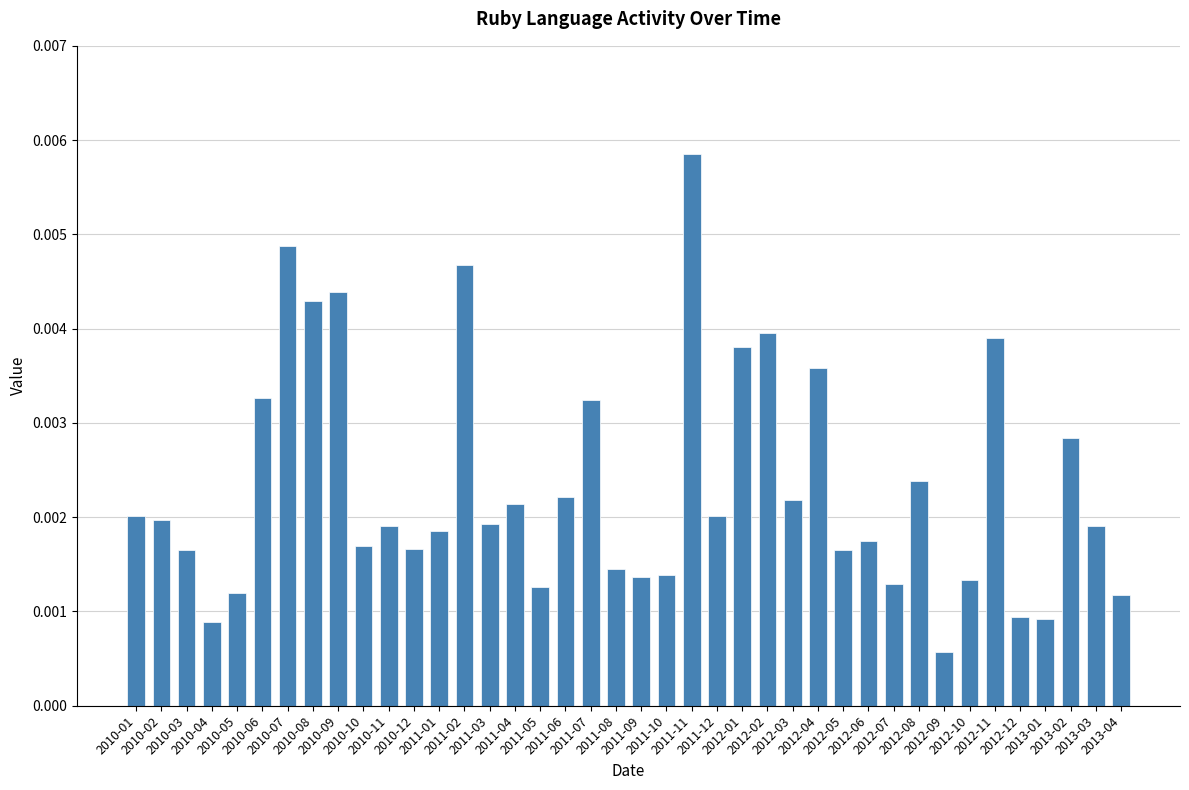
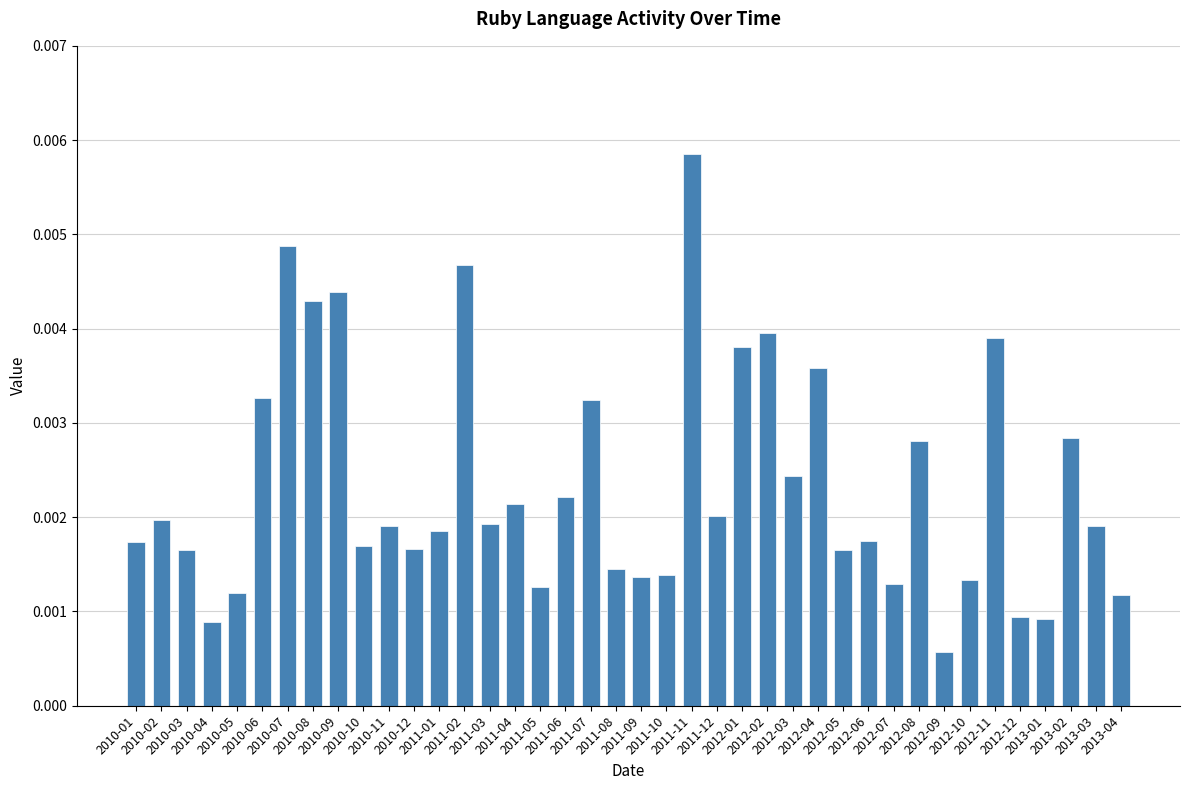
  {
-   "2010-01": 0.0020,
+   "2010-01": 0.0017,
    "2010-02": 0.0020,
    "2010-03": 0.0017,
    "2010-04": 0.0009,
    "2010-05": 0.0012,
    "2010-06": 0.0033,
    "2010-07": 0.0049,
    "2010-08": 0.0043,
    "2010-09": 0.0044,
    "2010-10": 0.0017,
    "2010-11": 0.0019,
    "2010-12": 0.0017,
    "2011-01": 0.0018,
    "2011-02": 0.0047,
    "2011-03": 0.0019,
    "2011-04": 0.0021,
    "2011-05": 0.0013,
    "2011-06": 0.0022,
    "2011-07": 0.0032,
    "2011-08": 0.0015,
    "2011-09": 0.0014,
    "2011-10": 0.0014,
    "2011-11": 0.0059,
    "2011-12": 0.0020,
    "2012-01": 0.0038,
    "2012-02": 0.0040,
-   "2012-03": 0.0022,
+   "2012-03": 0.0024,
    "2012-04": 0.0036,
    "2012-05": 0.0017,
    "2012-06": 0.0018,
    "2012-07": 0.0013,
-   "2012-08": 0.0024,
+   "2012-08": 0.0028,
    "2012-09": 0.0006,
    "2012-10": 0.0013,
    "2012-11": 0.0039,
    "2012-12": 0.0009,
    "2013-01": 0.0009,
    "2013-02": 0.0028,
    "2013-03": 0.0019,
    "2013-04": 0.0012
  }
